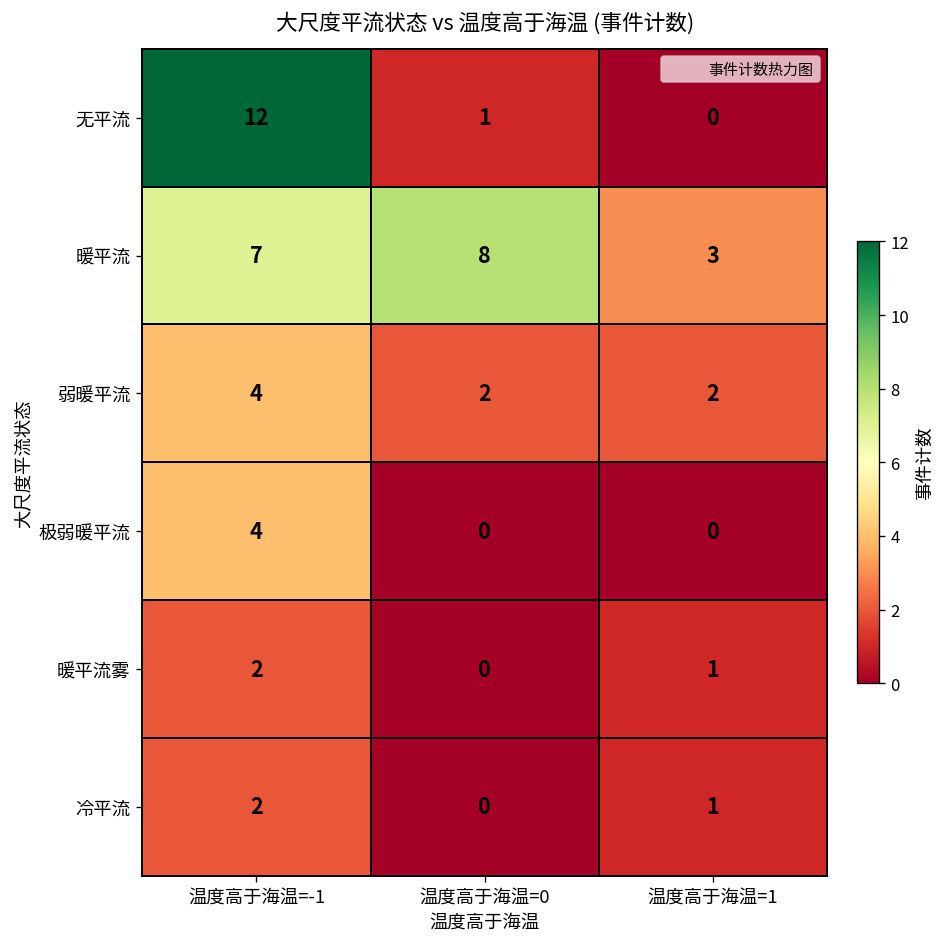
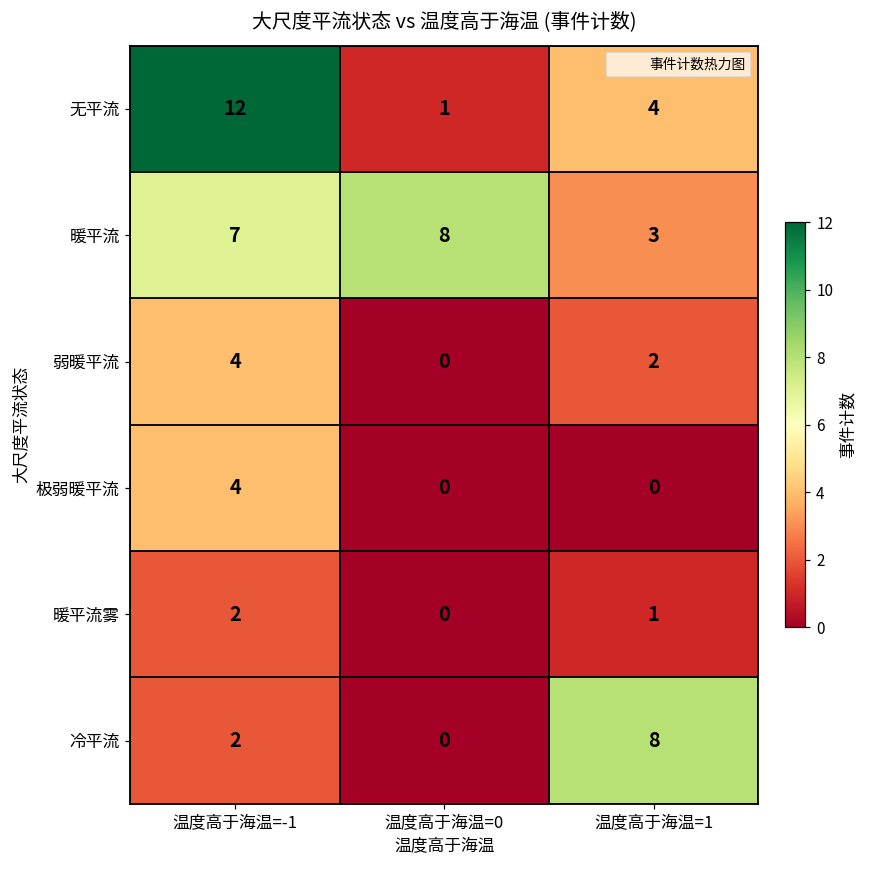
  {
    "无平流": {
      "温度高于海温=-1": 12,
      "温度高于海温=0": 1,
-     "温度高于海温=1": 0
+     "温度高于海温=1": 4
    },
    "暖平流": {
      "温度高于海温=-1": 7,
      "温度高于海温=0": 8,
      "温度高于海温=1": 3
    },
    "弱暖平流": {
      "温度高于海温=-1": 4,
-     "温度高于海温=0": 2,
+     "温度高于海温=0": 0,
      "温度高于海温=1": 2
    },
    "极弱暖平流": {
      "温度高于海温=-1": 4,
      "温度高于海温=0": 0,
      "温度高于海温=1": 0
    },
    "暖平流雾": {
      "温度高于海温=-1": 2,
      "温度高于海温=0": 0,
      "温度高于海温=1": 1
    },
    "冷平流": {
      "温度高于海温=-1": 2,
      "温度高于海温=0": 0,
-     "温度高于海温=1": 1
+     "温度高于海温=1": 8
    }
  }
